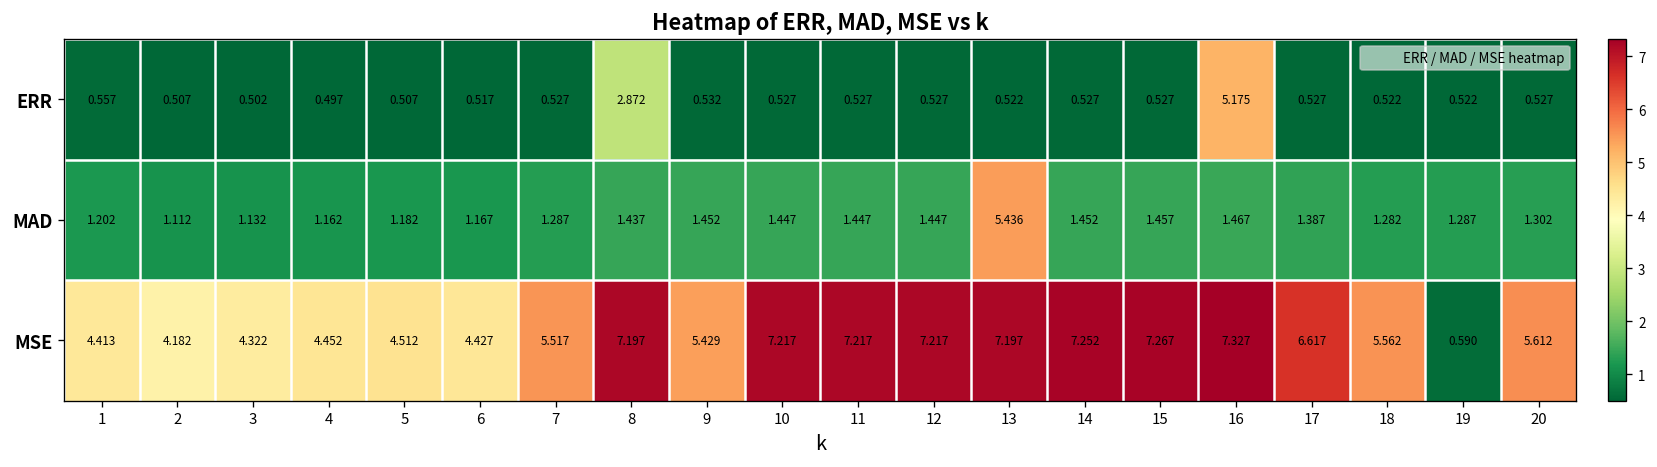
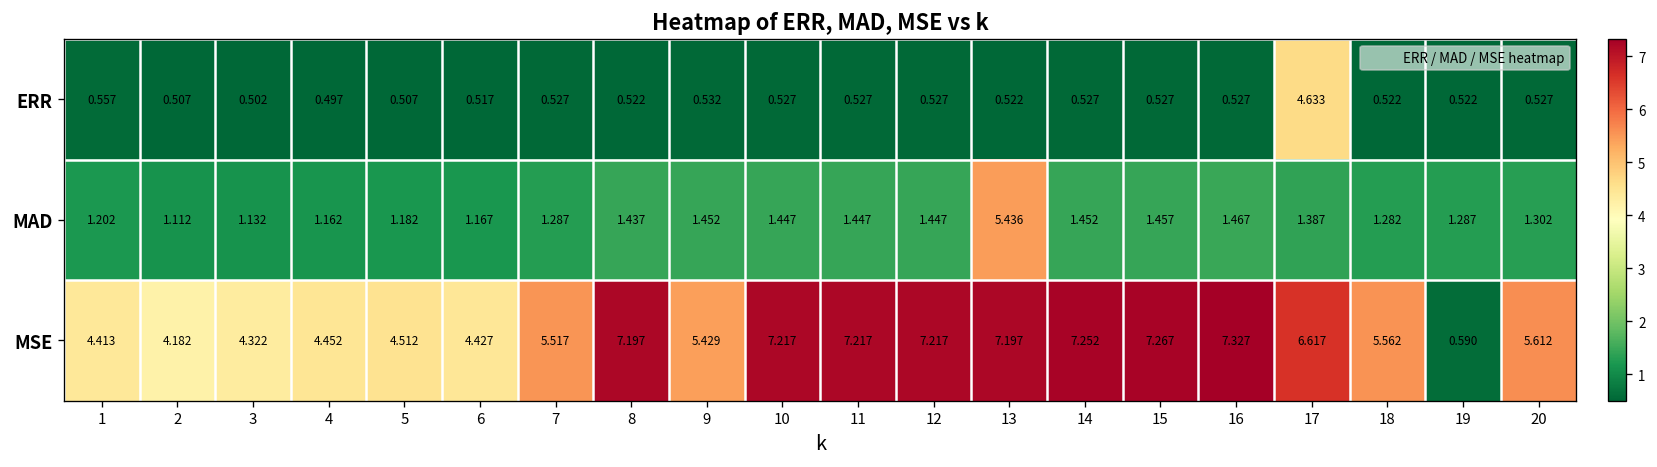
  {
    "ERR": {
      "1": 0.557,
      "2": 0.507,
      "3": 0.502,
      "4": 0.497,
      "5": 0.507,
      "6": 0.517,
      "7": 0.527,
-     "8": 2.872,
+     "8": 0.522,
      "9": 0.532,
      "10": 0.527,
      "11": 0.527,
      "12": 0.527,
      "13": 0.522,
      "14": 0.527,
      "15": 0.527,
-     "16": 5.175,
-     "17": 0.527,
+     "16": 0.527,
+     "17": 4.633,
      "18": 0.522,
      "19": 0.522,
      "20": 0.527
    },
    "MAD": {
      "1": 1.202,
      "2": 1.112,
      "3": 1.132,
      "4": 1.162,
      "5": 1.182,
      "6": 1.167,
      "7": 1.287,
      "8": 1.437,
      "9": 1.452,
      "10": 1.447,
      "11": 1.447,
      "12": 1.447,
      "13": 5.436,
      "14": 1.452,
      "15": 1.457,
      "16": 1.467,
      "17": 1.387,
      "18": 1.282,
      "19": 1.287,
      "20": 1.302
    },
    "MSE": {
      "1": 4.413,
      "2": 4.182,
      "3": 4.322,
      "4": 4.452,
      "5": 4.512,
      "6": 4.427,
      "7": 5.517,
      "8": 7.197,
      "9": 5.429,
      "10": 7.217,
      "11": 7.217,
      "12": 7.217,
      "13": 7.197,
      "14": 7.252,
      "15": 7.267,
      "16": 7.327,
      "17": 6.617,
      "18": 5.562,
      "19": 0.590,
      "20": 5.612
    }
  }
